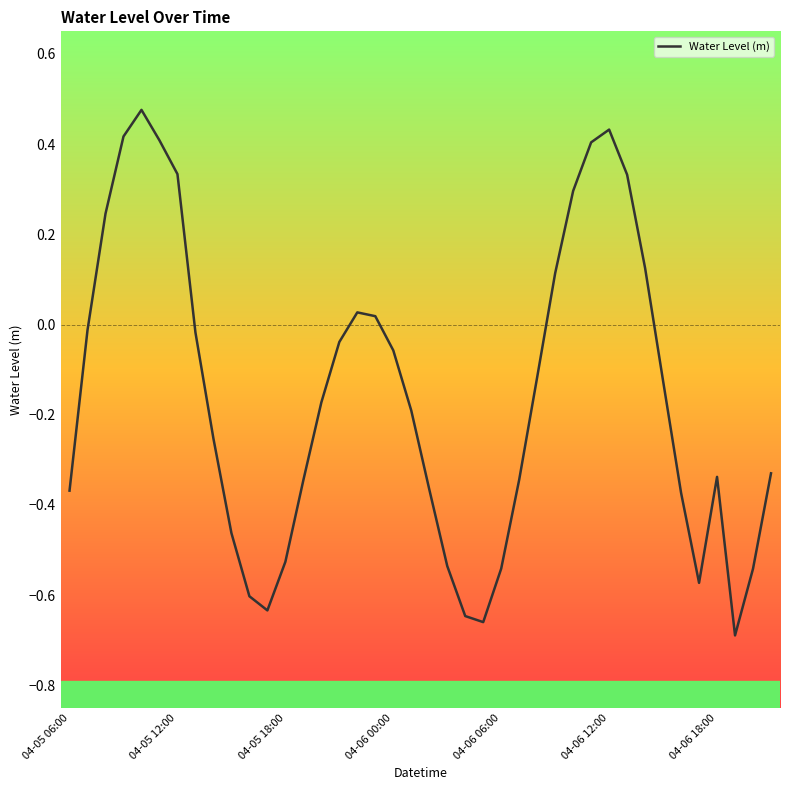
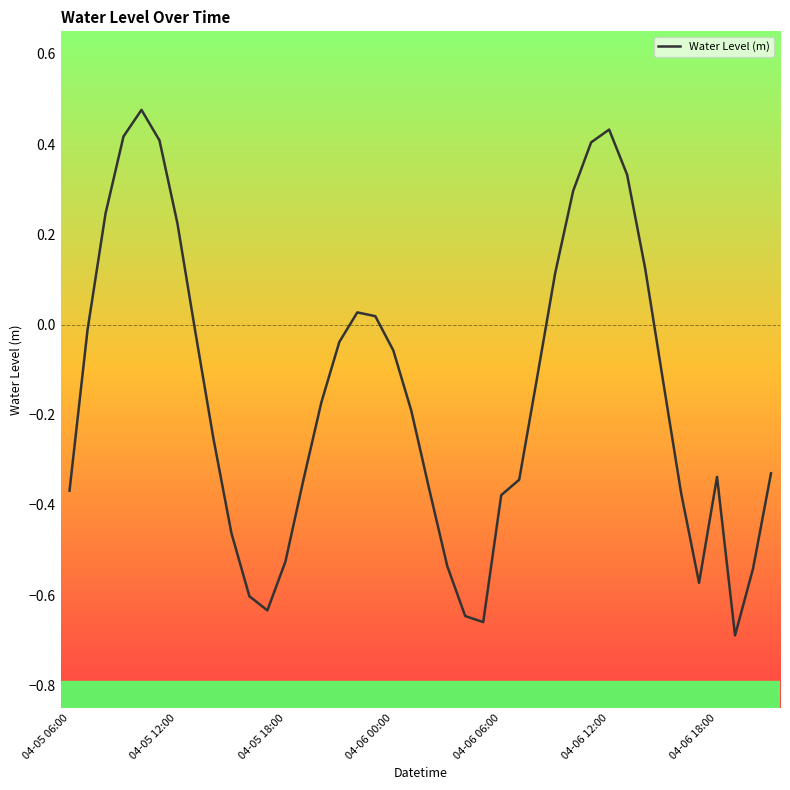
  {
    "04-05 06:00": -0.37,
-   "04-05 12:00": 0.33,
+   "04-05 12:00": 0.22,
    "04-05 18:00": -0.53,
    "04-06 00:00": -0.06,
-   "04-06 06:00": -0.54,
+   "04-06 06:00": -0.38,
    "04-06 12:00": 0.43,
    "04-06 18:00": -0.34
  }
